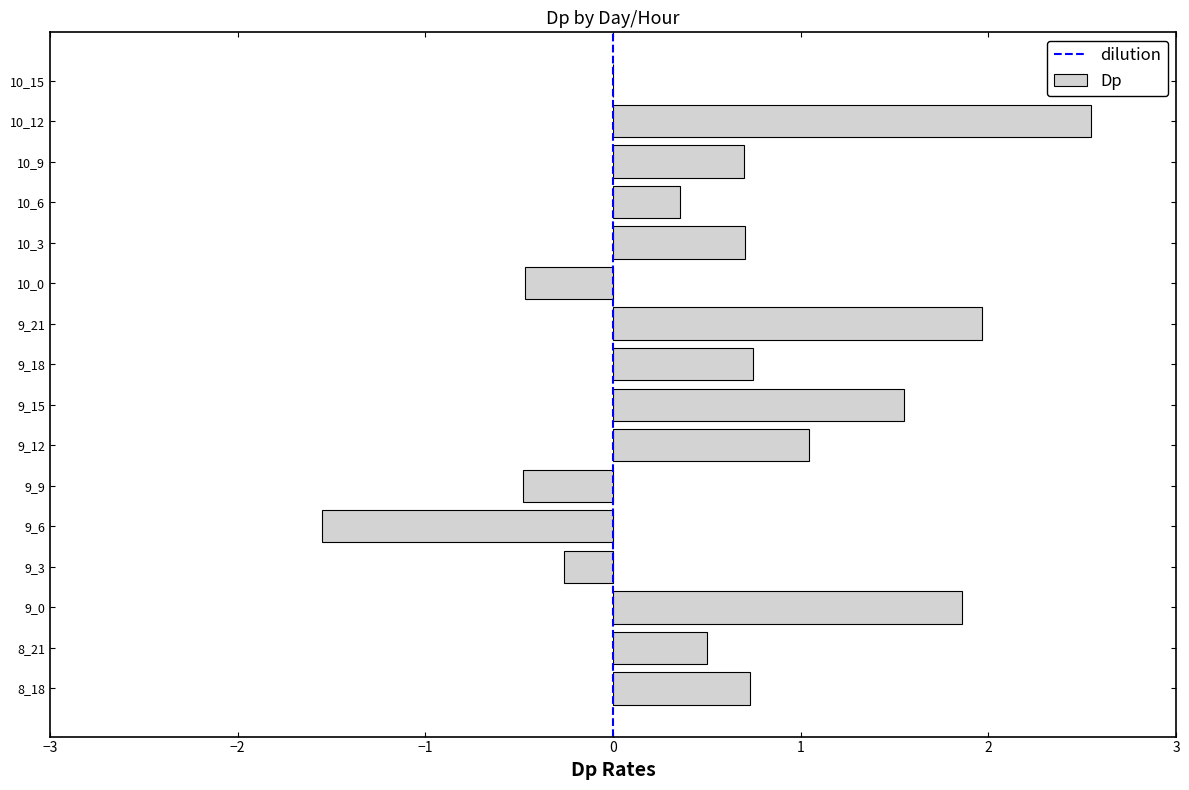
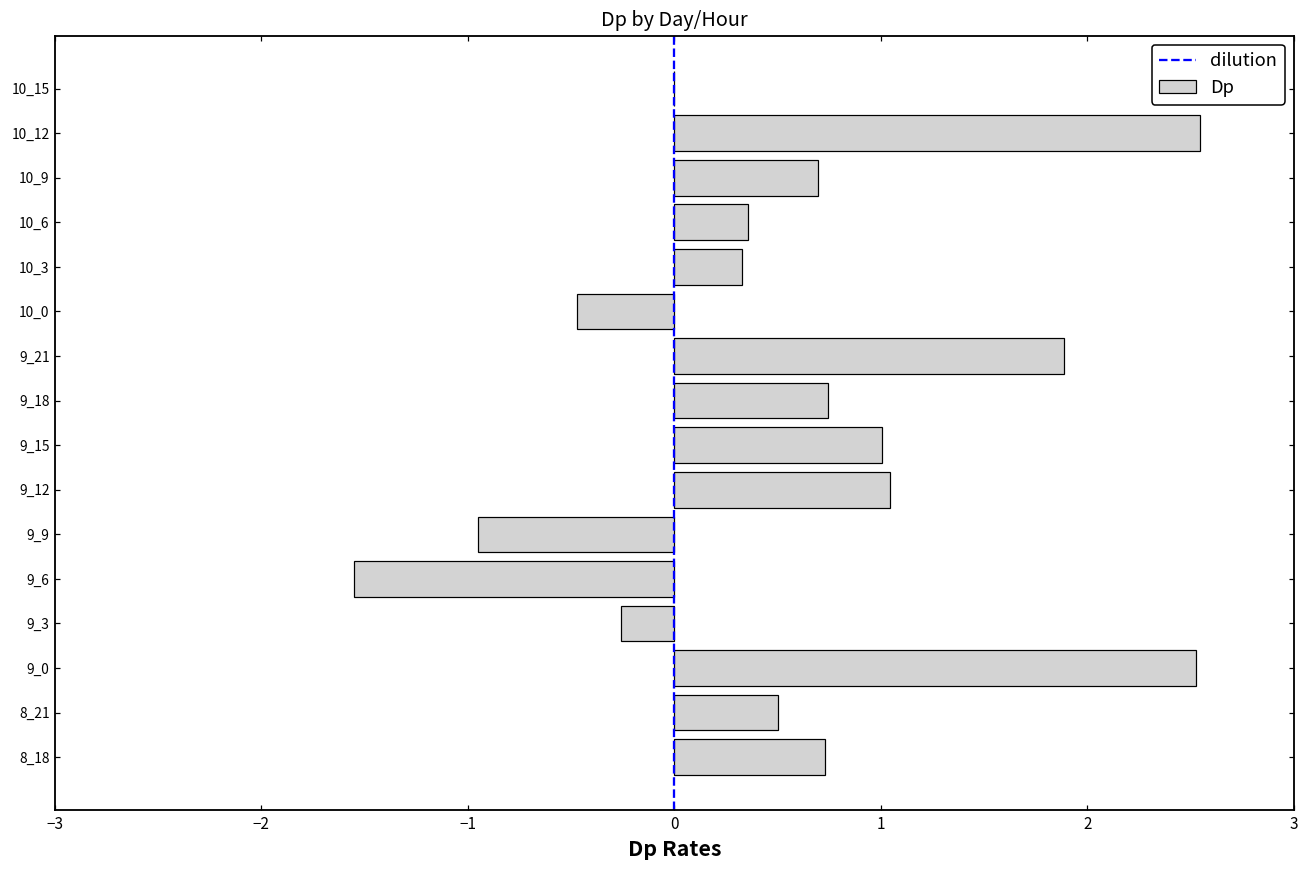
  {
    "10_15": 0.00,
    "10_12": 2.55,
    "10_9": 0.70,
    "10_6": 0.36,
-   "10_3": 0.71,
+   "10_3": 0.33,
    "10_0": -0.47,
-   "9_21": 1.96,
+   "9_21": 1.88,
    "9_18": 0.75,
-   "9_15": 1.55,
+   "9_15": 1.00,
    "9_12": 1.05,
-   "9_9": -0.48,
+   "9_9": -0.95,
    "9_6": -1.55,
    "9_3": -0.26,
-   "9_0": 1.86,
+   "9_0": 2.52,
    "8_21": 0.50,
    "8_18": 0.73
  }
